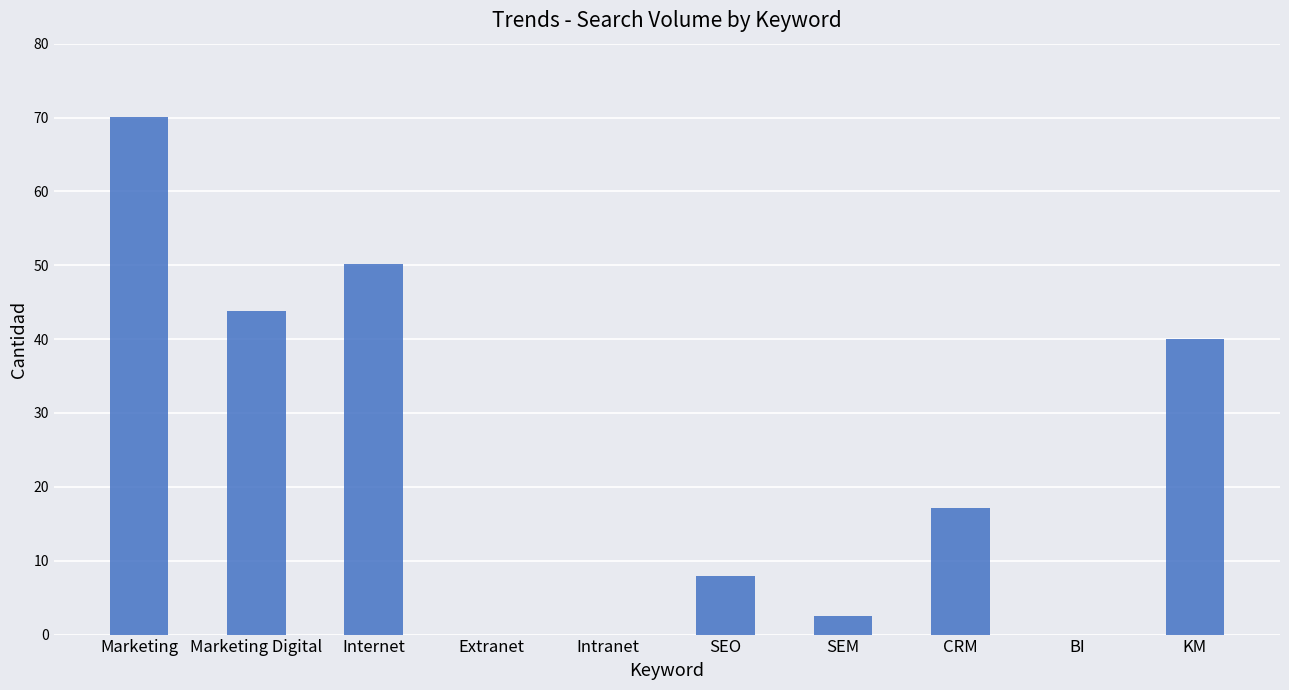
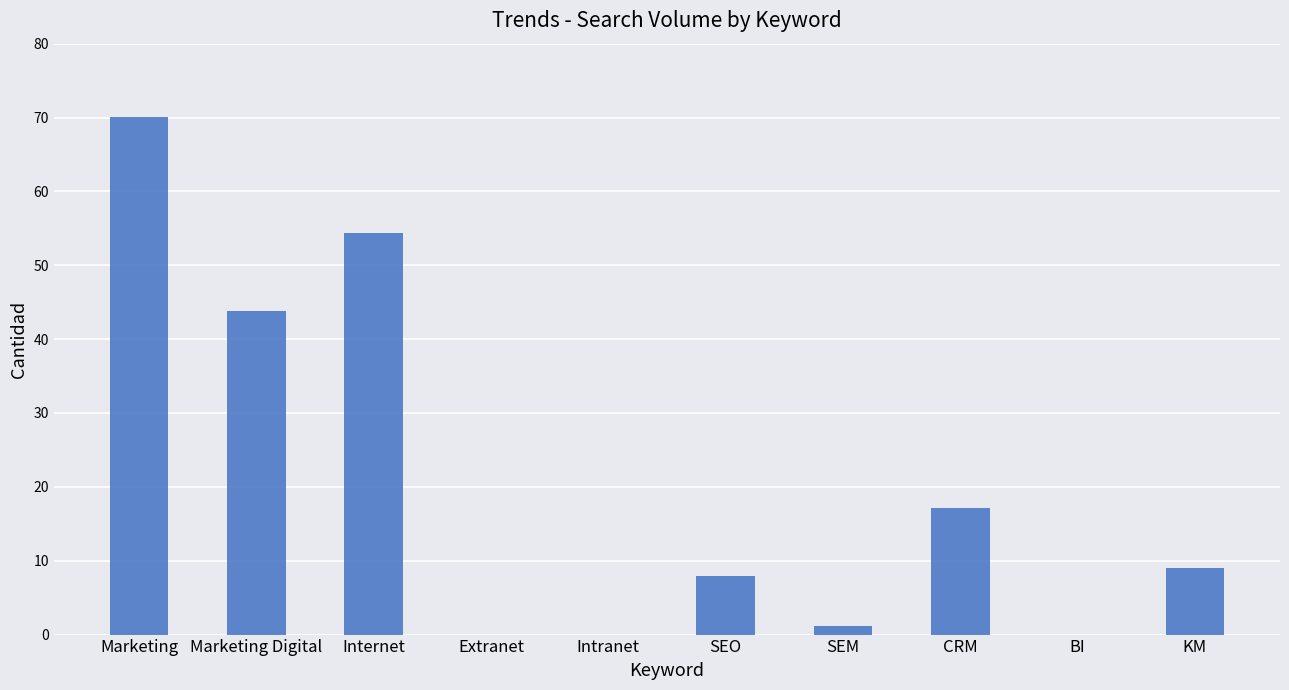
  {
    "Marketing": 70,
    "Marketing Digital": 44,
-   "Internet": 50,
+   "Internet": 54,
    "Extranet": 0,
    "Intranet": 0,
    "SEO": 8,
-   "SEM": 3,
+   "SEM": 1,
    "CRM": 17,
    "BI": 0,
-   "KM": 40
+   "KM": 9
  }
